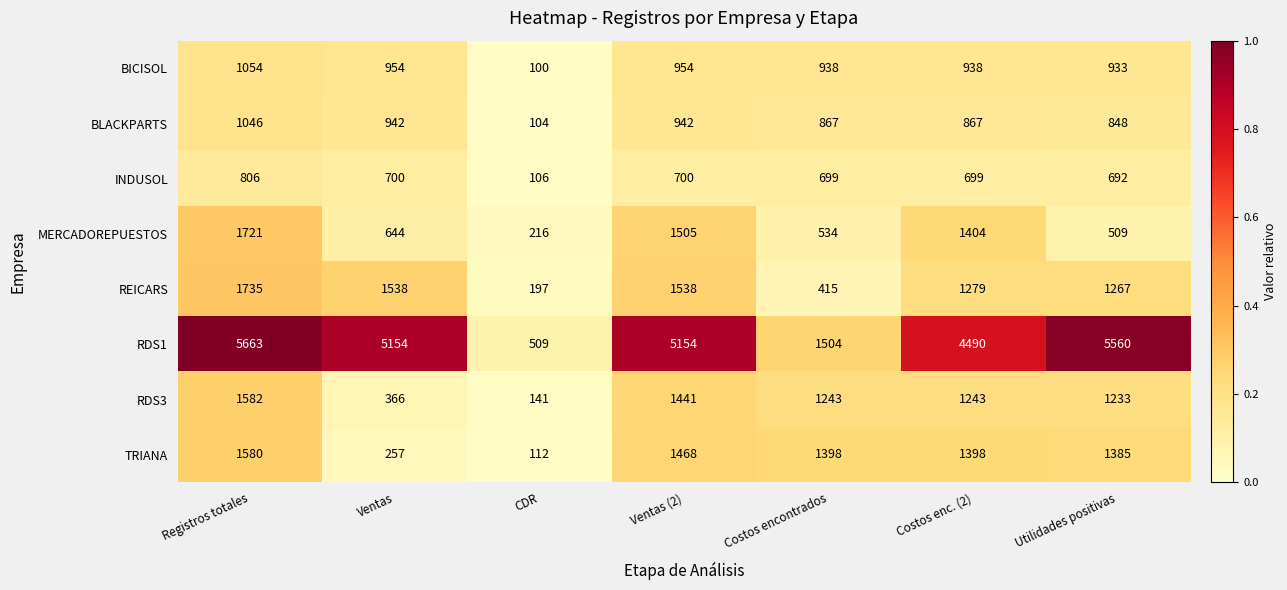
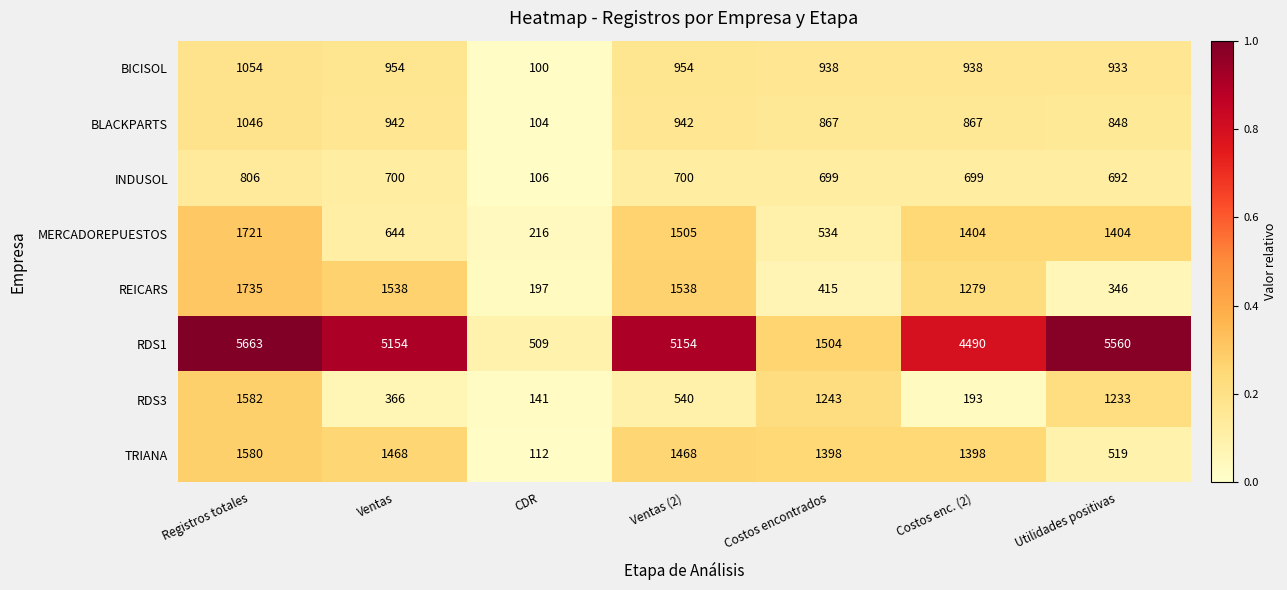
  {
    "BICISOL": {
      "Registros totales": 1054,
      "Ventas": 954,
      "CDR": 100,
      "Ventas (2)": 954,
      "Costos encontrados": 938,
      "Costos enc. (2)": 938,
      "Utilidades positivas": 933
    },
    "BLACKPARTS": {
      "Registros totales": 1046,
      "Ventas": 942,
      "CDR": 104,
      "Ventas (2)": 942,
      "Costos encontrados": 867,
      "Costos enc. (2)": 867,
      "Utilidades positivas": 848
    },
    "INDUSOL": {
      "Registros totales": 806,
      "Ventas": 700,
      "CDR": 106,
      "Ventas (2)": 700,
      "Costos encontrados": 699,
      "Costos enc. (2)": 699,
      "Utilidades positivas": 692
    },
    "MERCADOREPUESTOS": {
      "Registros totales": 1721,
      "Ventas": 644,
      "CDR": 216,
      "Ventas (2)": 1505,
      "Costos encontrados": 534,
      "Costos enc. (2)": 1404,
-     "Utilidades positivas": 509
+     "Utilidades positivas": 1404
    },
    "REICARS": {
      "Registros totales": 1735,
      "Ventas": 1538,
      "CDR": 197,
      "Ventas (2)": 1538,
      "Costos encontrados": 415,
      "Costos enc. (2)": 1279,
-     "Utilidades positivas": 1267
+     "Utilidades positivas": 346
    },
    "RDS1": {
      "Registros totales": 5663,
      "Ventas": 5154,
      "CDR": 509,
      "Ventas (2)": 5154,
      "Costos encontrados": 1504,
      "Costos enc. (2)": 4490,
      "Utilidades positivas": 5560
    },
    "RDS3": {
      "Registros totales": 1582,
      "Ventas": 366,
      "CDR": 141,
-     "Ventas (2)": 1441,
+     "Ventas (2)": 540,
      "Costos encontrados": 1243,
-     "Costos enc. (2)": 1243,
+     "Costos enc. (2)": 193,
      "Utilidades positivas": 1233
    },
    "TRIANA": {
      "Registros totales": 1580,
-     "Ventas": 257,
+     "Ventas": 1468,
      "CDR": 112,
      "Ventas (2)": 1468,
      "Costos encontrados": 1398,
      "Costos enc. (2)": 1398,
-     "Utilidades positivas": 1385
+     "Utilidades positivas": 519
    }
  }
